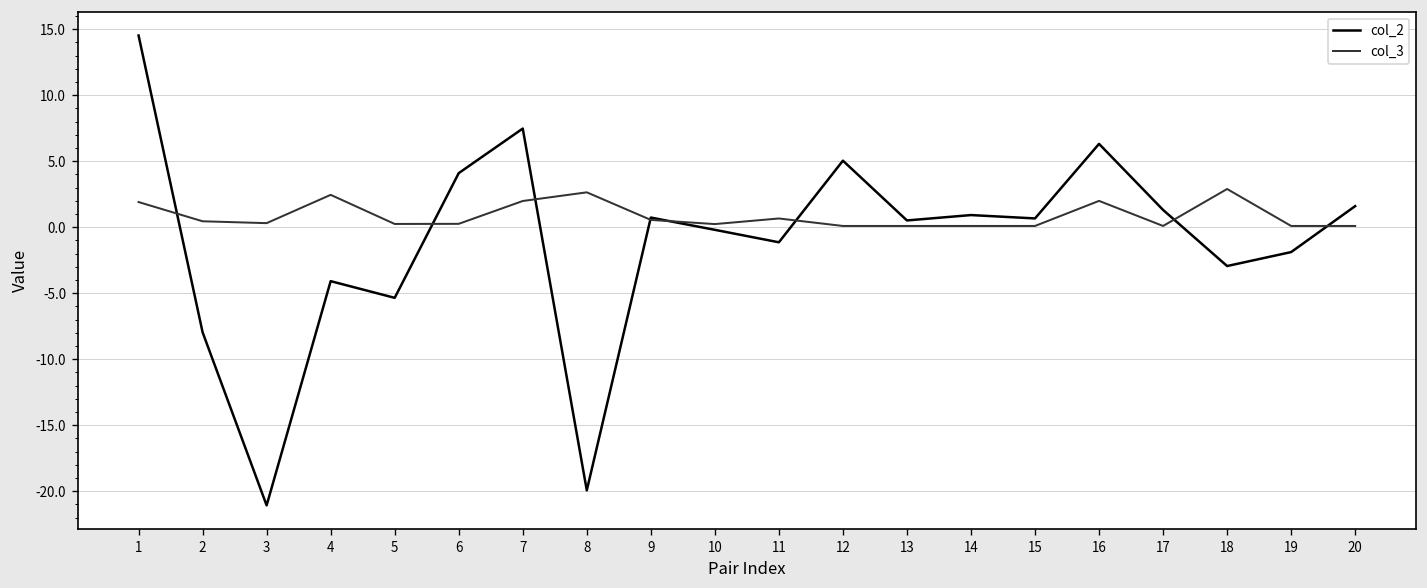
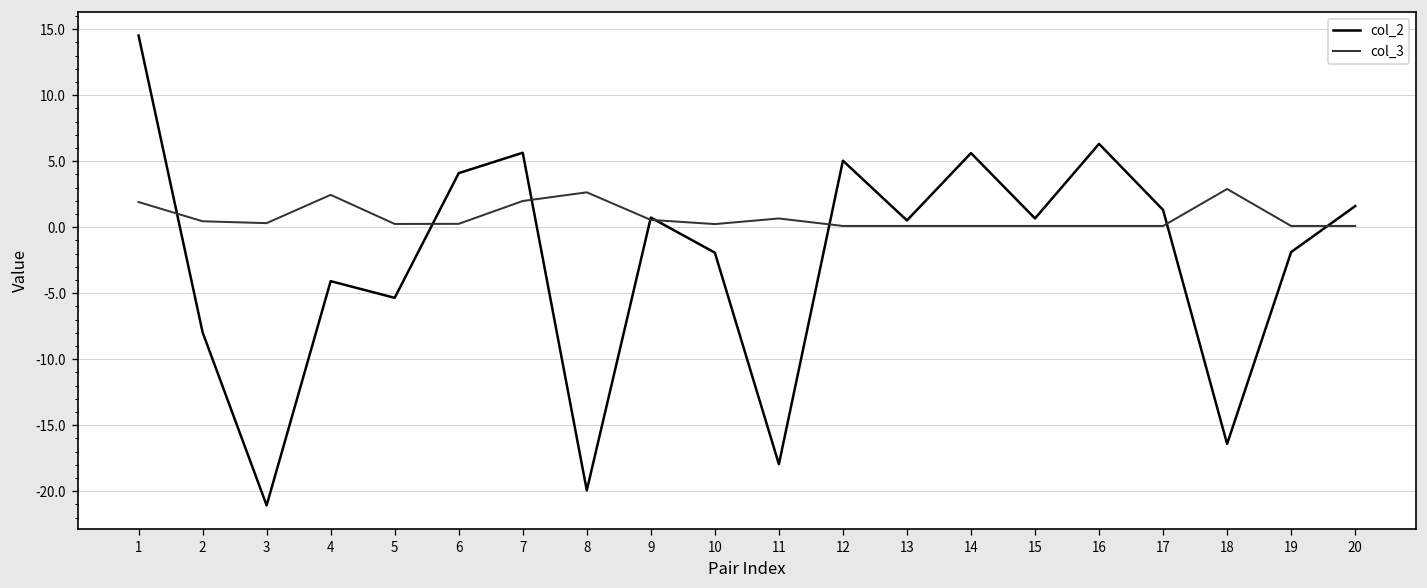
  {
    "col_2": {
      "1": 14.5,
      "2": -8.0,
      "3": -21.1,
      "4": -4.1,
      "5": -5.3,
      "6": 4.1,
-     "7": 7.5,
+     "7": 5.6,
      "8": -19.9,
-     "10": -0.2,
-     "11": -1.1,
+     "10": -1.9,
+     "11": -17.9,
      "12": 5.0,
      "13": 0.5,
-     "14": 0.9,
+     "14": 5.6,
      "15": 0.7,
      "16": 6.3,
      "17": 1.3,
-     "18": -2.9,
+     "18": -16.4,
      "19": -1.9,
      "20": 1.6
    },
    "col_3": {
      "1": 1.9,
      "2": 0.5,
      "3": 0.3,
      "4": 2.5,
      "5": 0.3,
      "6": 0.3,
      "7": 2.0,
      "8": 2.6,
      "10": 0.2,
      "11": 0.7,
      "12": 0.1,
      "13": 0.1,
      "14": 0.1,
      "15": 0.1,
-     "16": 2.0,
+     "16": 0.1,
      "17": 0.1,
      "18": 2.9,
      "19": 0.1,
      "20": 0.1
    }
  }
